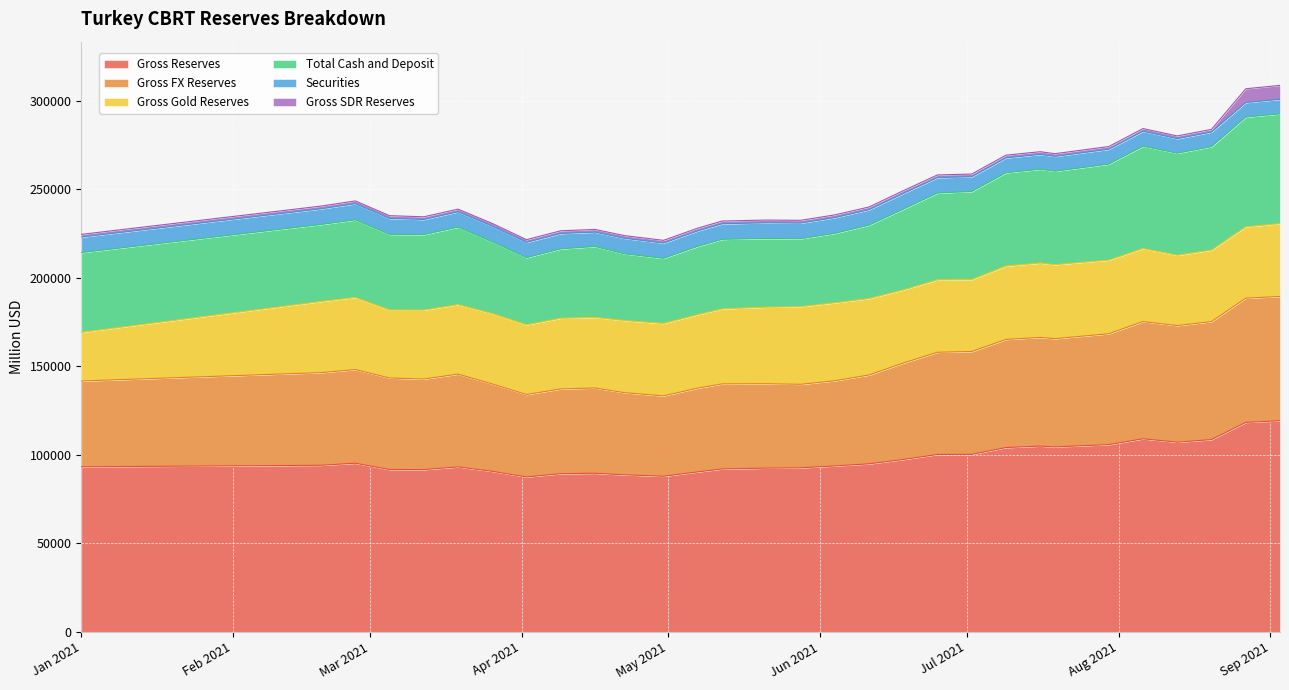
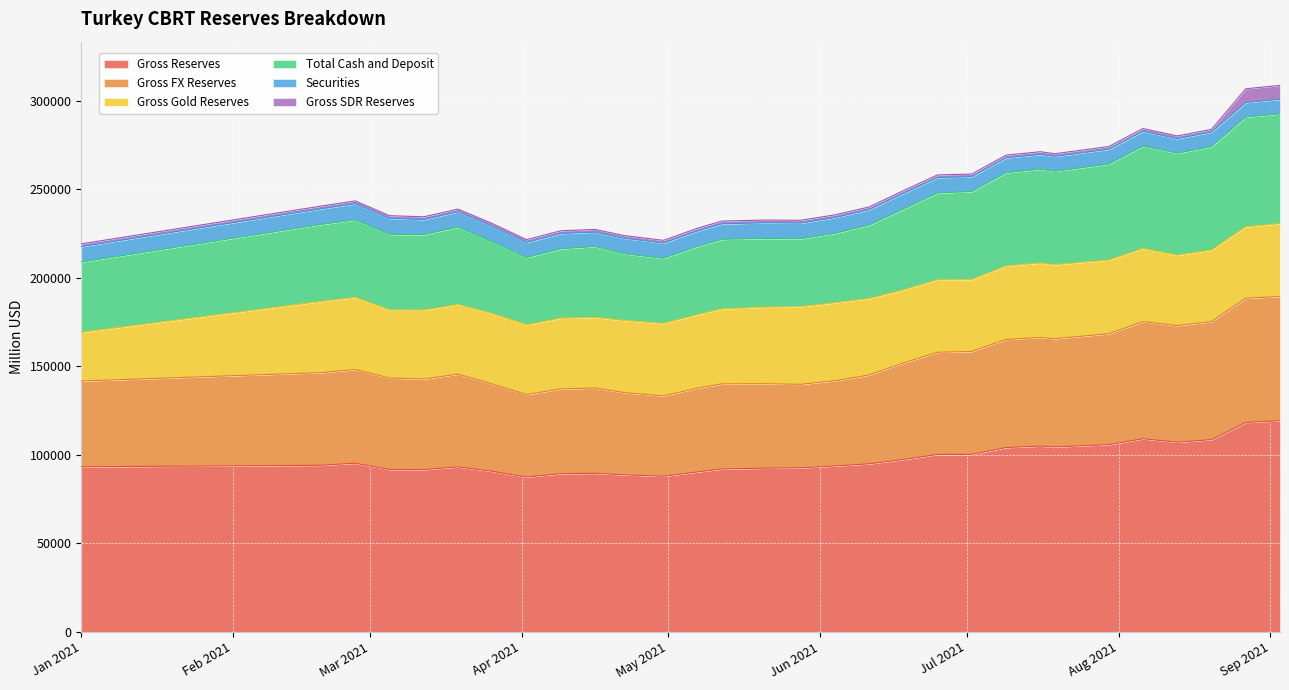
  {
    "Gross Gold Reserves": {
      "Jan 2021": 27000
    },
    "Total Cash and Deposit": {
-     "Jan 2021": 45000
+     "Jan 2021": 40000
    },
    "Securities": {
      "Jan 2021": 9000
    },
    "Gross SDR Reserves": {
      "Jan 2021": 2000
    }
  }
